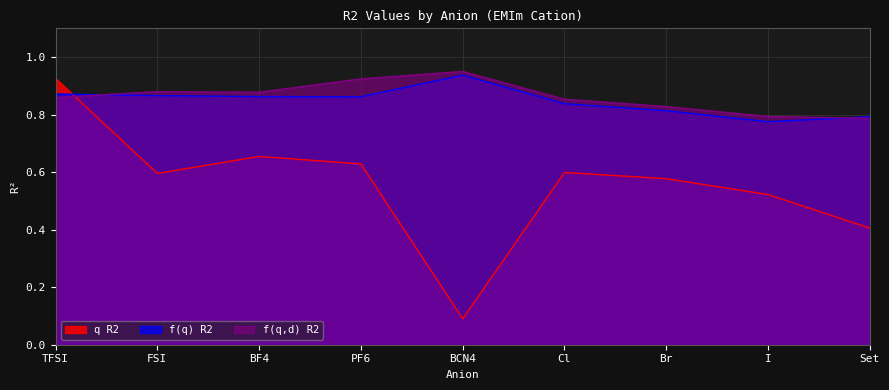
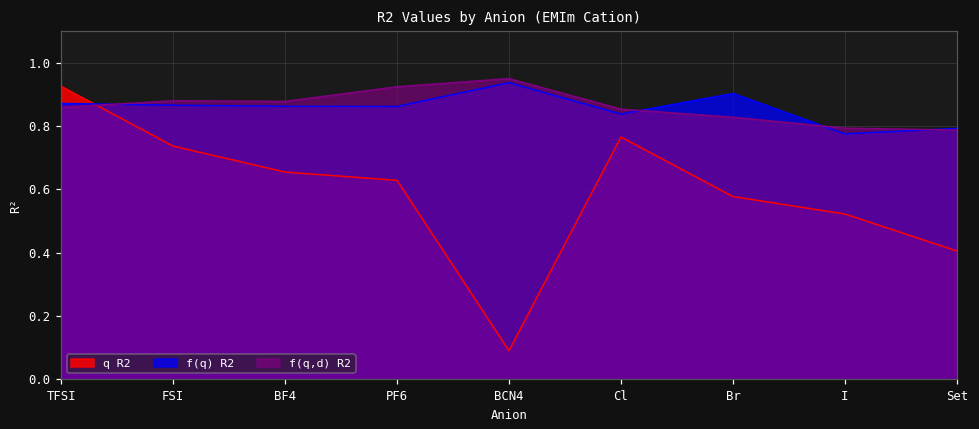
  {
    "q R2": {
      "TFSI": 0.93,
-     "FSI": 0.60,
+     "FSI": 0.74,
      "BF4": 0.65,
      "PF6": 0.63,
      "BCN4": 0.09,
-     "Cl": 0.60,
+     "Cl": 0.77,
      "Br": 0.58,
      "I": 0.52,
      "Set": 0.41
    },
    "f(q) R2": {
      "TFSI": 0.87,
      "FSI": 0.87,
      "BF4": 0.86,
      "PF6": 0.86,
      "BCN4": 0.94,
      "Cl": 0.84,
-     "Br": 0.81,
+     "Br": 0.90,
      "I": 0.78
    },
    "f(q,d) R2": {
      "TFSI": 0.86,
      "FSI": 0.88,
      "BF4": 0.88,
      "PF6": 0.92,
      "BCN4": 0.95,
      "Cl": 0.85,
      "Br": 0.83,
      "I": 0.79
    }
  }
